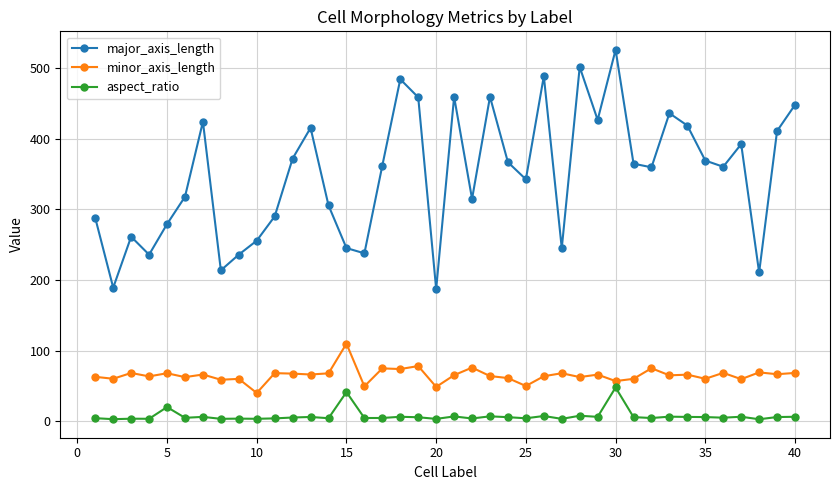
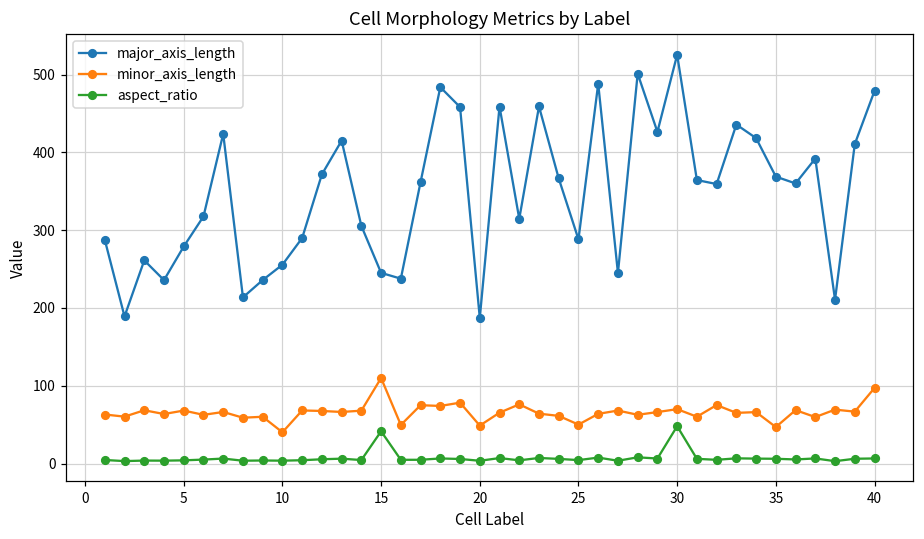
  {
    "major_axis_length": {
      "5": 280,
      "10": 260,
      "15": 250,
      "20": 190,
-     "25": 340,
+     "25": 290,
      "30": 530,
      "35": 370,
-     "40": 450
+     "40": 480
    },
    "minor_axis_length": {
      "5": 70,
      "10": 40,
      "15": 110,
      "20": 50,
      "25": 50,
-     "30": 60,
-     "35": 60,
-     "40": 70
+     "30": 70,
+     "35": 50,
+     "40": 100
    },
    "aspect_ratio": {
-     "5": 20,
+     "5": 0,
      "10": 0,
      "15": 40,
      "20": 0,
      "25": 0,
      "30": 50,
      "35": 10,
      "40": 10
    }
  }
